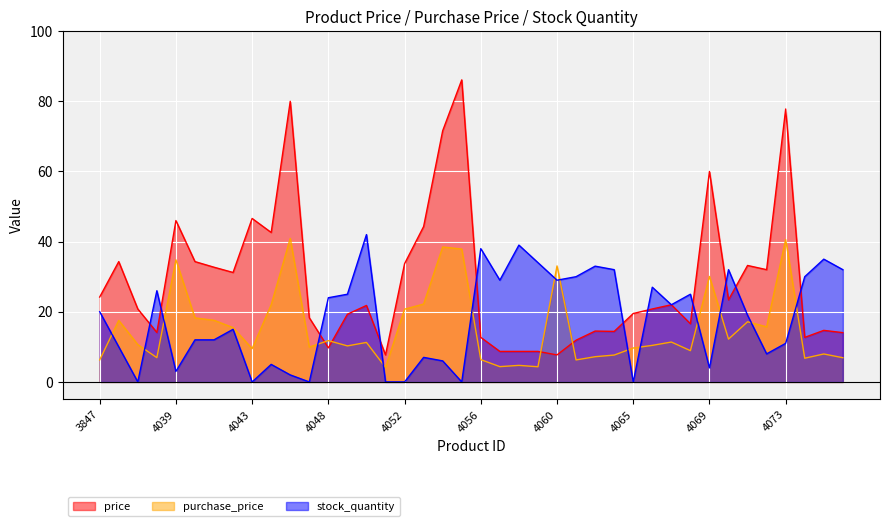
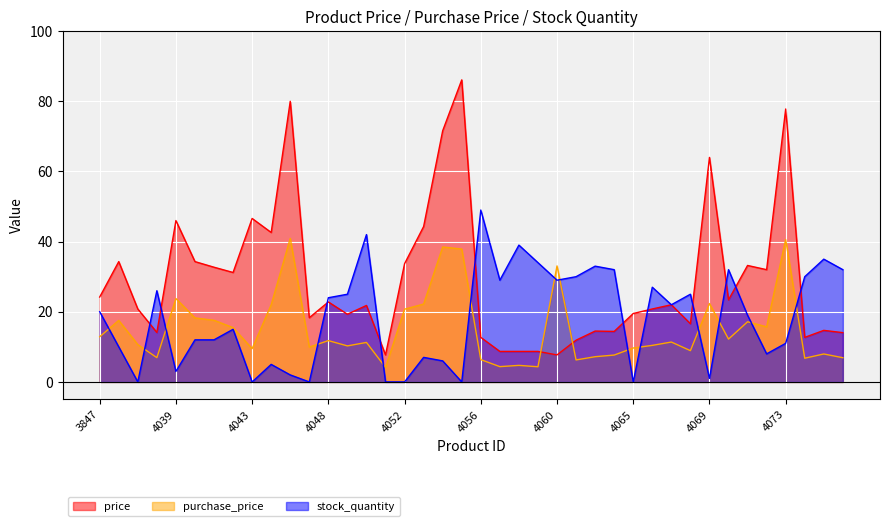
  {
    "price": {
      "3847": 24,
      "4039": 46,
      "4043": 47,
-     "4048": 10,
+     "4048": 23,
      "4052": 34,
      "4056": 13,
      "4060": 8,
      "4065": 20,
-     "4069": 60,
+     "4069": 64,
      "4073": 78
    },
    "purchase_price": {
-     "3847": 6,
-     "4039": 35,
+     "3847": 13,
+     "4039": 24,
      "4043": 9,
      "4048": 12,
      "4052": 21,
      "4056": 6,
      "4060": 33,
      "4065": 10,
-     "4069": 30,
+     "4069": 22,
      "4073": 41
    },
    "stock_quantity": {
      "3847": 20,
      "4039": 3,
      "4043": 0,
      "4048": 24,
      "4052": 0,
-     "4056": 38,
+     "4056": 49,
      "4060": 29,
      "4065": 0,
-     "4069": 4,
+     "4069": 1,
      "4073": 11
    }
  }
